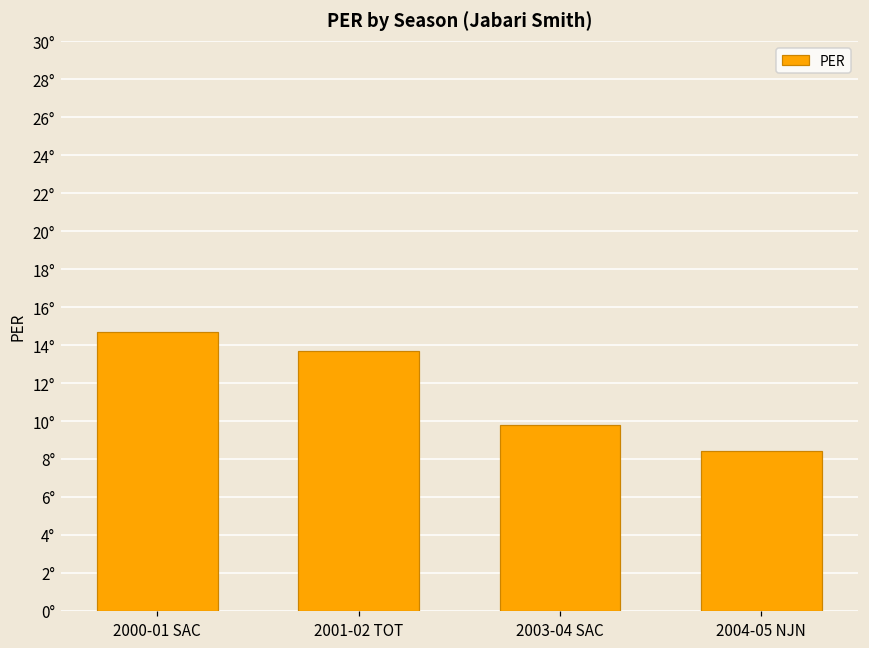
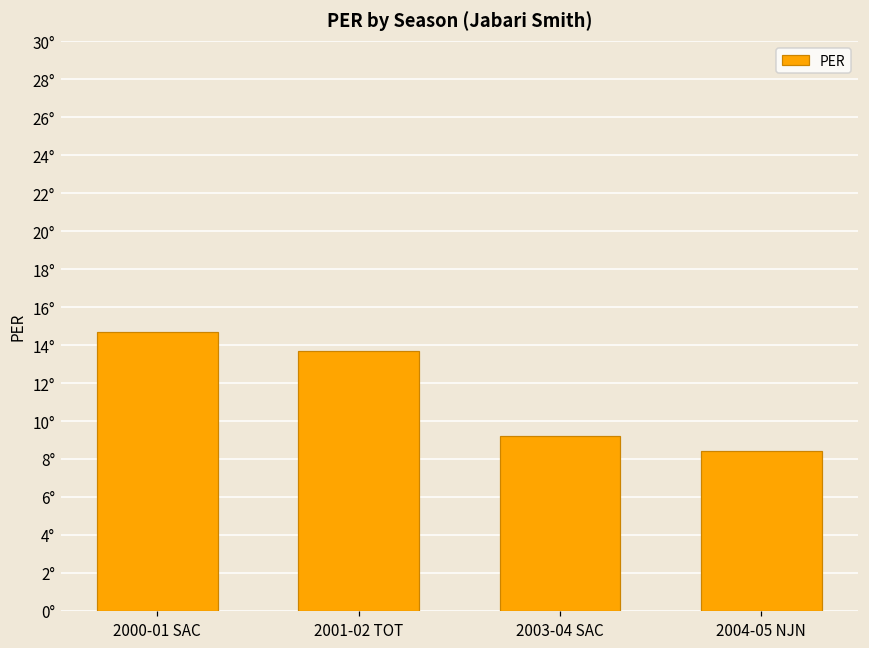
  {
    "2000-01 SAC": "14.7°",
    "2001-02 TOT": "13.7°",
-   "2003-04 SAC": "9.8°",
+   "2003-04 SAC": "9.2°",
    "2004-05 NJN": "8.4°"
  }
